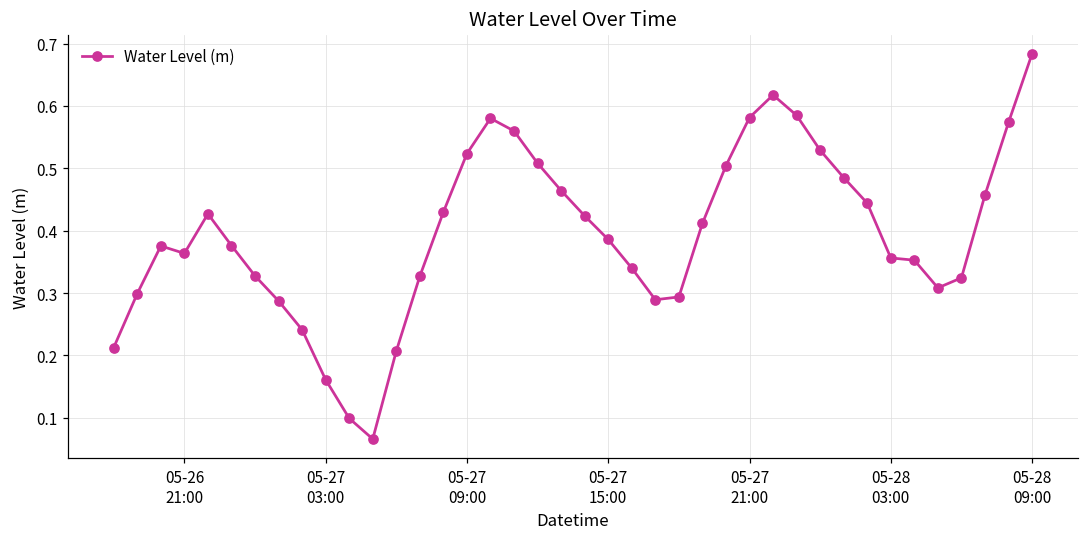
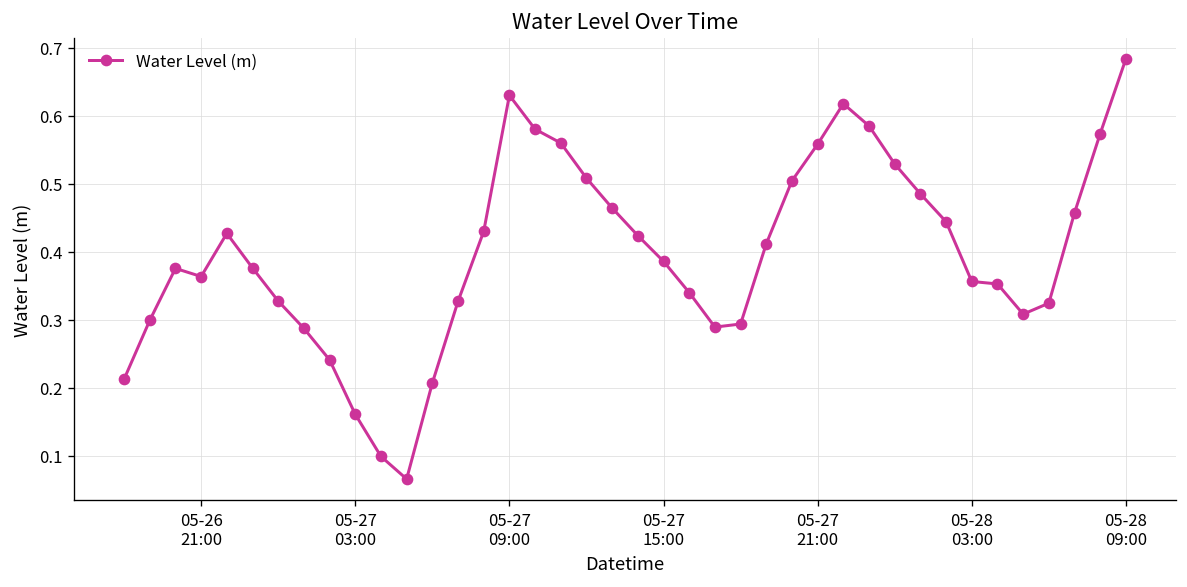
  {
    "05-26 21:00": 0.36,
    "05-27 03:00": 0.16,
-   "05-27 09:00": 0.52,
+   "05-27 09:00": 0.63,
    "05-27 15:00": 0.39,
-   "05-27 21:00": 0.58,
+   "05-27 21:00": 0.56,
    "05-28 03:00": 0.36,
    "05-28 09:00": 0.68
  }
